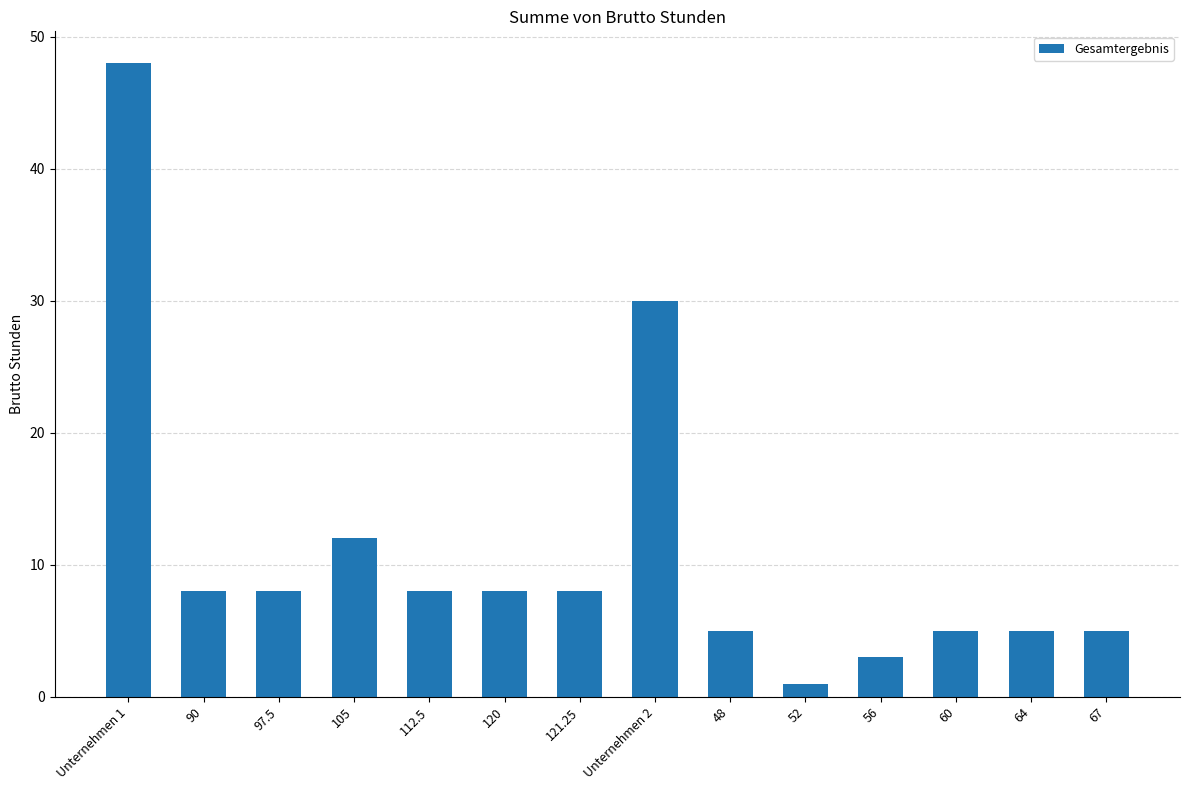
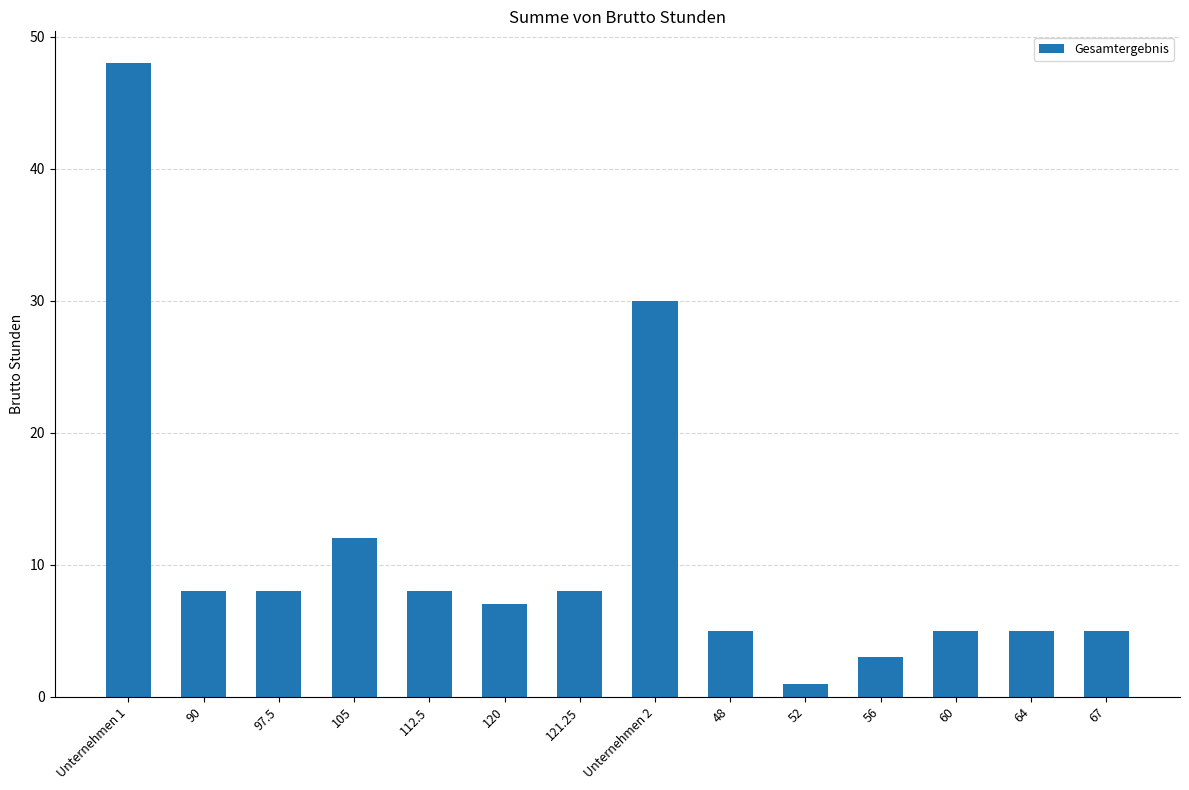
  {
    "Unternehmen 1": 48,
    "90": 8,
    "97.5": 8,
    "105": 12,
    "112.5": 8,
-   "120": 8,
+   "120": 7,
    "121.25": 8,
    "Unternehmen 2": 30,
    "48": 5,
    "52": 1,
    "56": 3,
    "60": 5,
    "64": 5,
    "67": 5
  }
